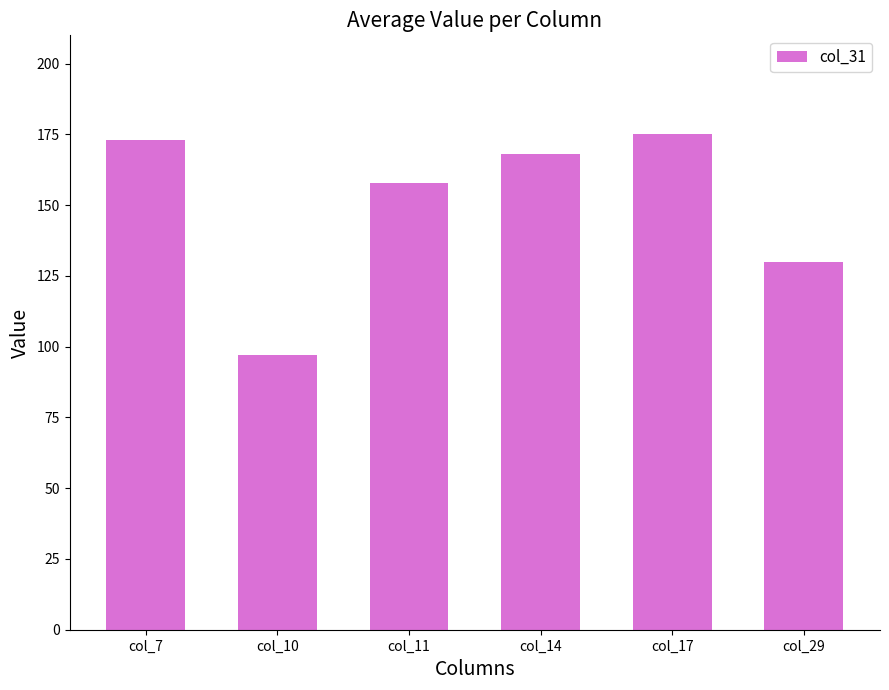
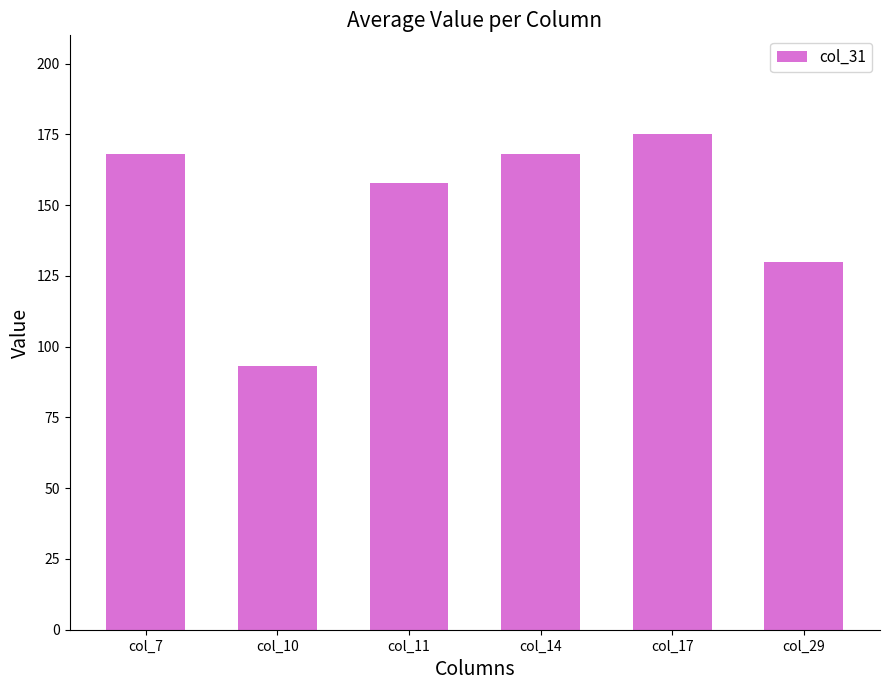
  {
-   "col_7": 173,
-   "col_10": 97,
+   "col_7": 168,
+   "col_10": 93,
    "col_11": 158,
    "col_14": 168,
    "col_17": 175,
    "col_29": 130
  }
